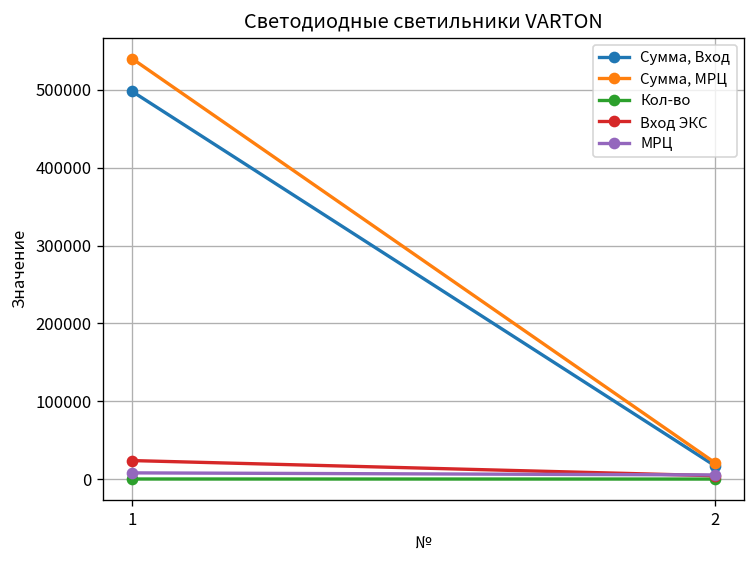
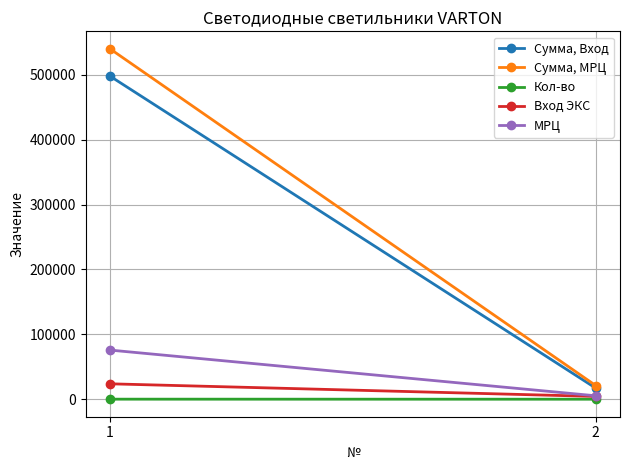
  {
    "Сумма, Вход": {
      "1": 500000,
      "2": 20000
    },
    "Сумма, МРЦ": {
      "1": 540000,
      "2": 20000
    },
    "Кол-во": {
      "1": 0,
      "2": 0
    },
    "Вход ЭКС": {
      "1": 20000
    },
    "МРЦ": {
-     "1": 10000
+     "1": 80000
    }
  }
